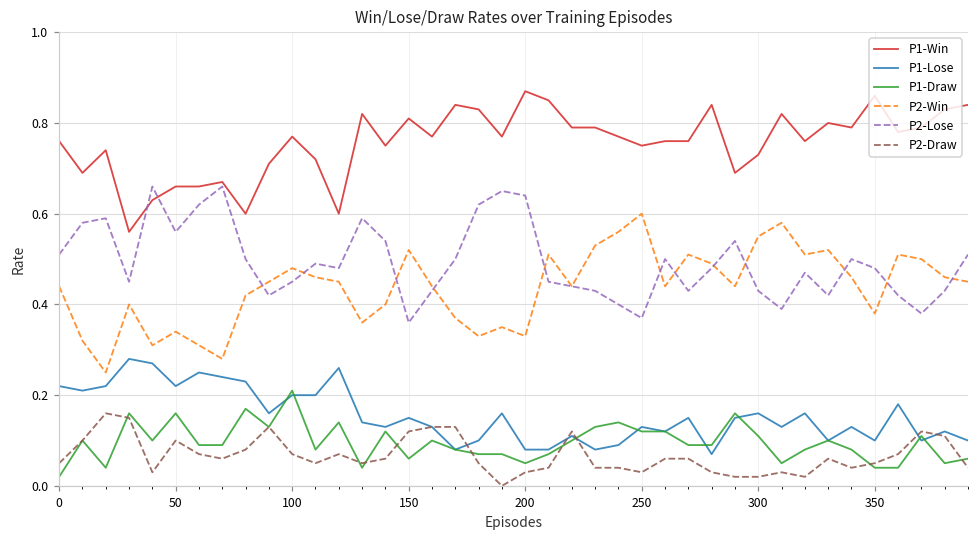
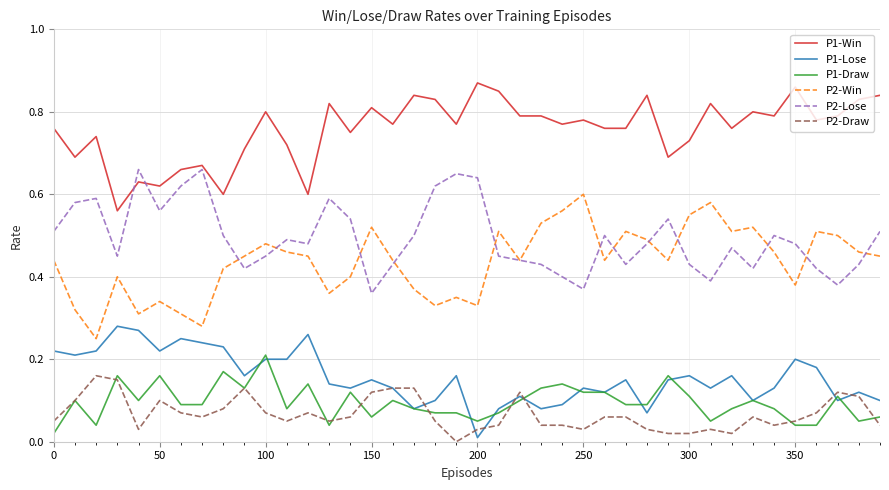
  {
    "P1-Win": {
      "0": 0.76,
-     "50": 0.66,
-     "100": 0.77,
+     "50": 0.62,
+     "100": 0.80,
      "150": 0.81,
      "200": 0.87,
-     "250": 0.75,
+     "250": 0.78,
      "300": 0.73
    },
    "P1-Lose": {
      "0": 0.22,
      "50": 0.22,
      "100": 0.20,
      "150": 0.15,
-     "200": 0.08,
+     "200": 0.01,
      "250": 0.13,
      "300": 0.16,
-     "350": 0.1
+     "350": 0.2
    },
    "P1-Draw": {
      "0": 0.02,
      "50": 0.16,
      "100": 0.21,
      "150": 0.06,
      "200": 0.05,
      "250": 0.12,
      "300": 0.11,
      "350": 0.04
    },
    "P2-Win": {
      "0": 0.44,
      "50": 0.34,
      "100": 0.48,
      "150": 0.52,
      "200": 0.33,
      "250": 0.60,
      "300": 0.55,
      "350": 0.38
    },
    "P2-Lose": {
      "0": 0.51,
      "50": 0.56,
      "100": 0.45,
      "150": 0.36,
      "200": 0.64,
      "250": 0.37,
      "300": 0.43,
      "350": 0.48
    },
    "P2-Draw": {
      "0": 0.05,
      "50": 0.10,
      "100": 0.07,
      "150": 0.12,
      "200": 0.03,
      "250": 0.03,
      "300": 0.02,
      "350": 0.05
    }
  }
